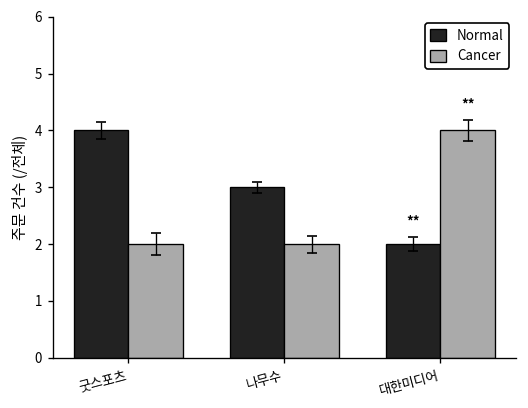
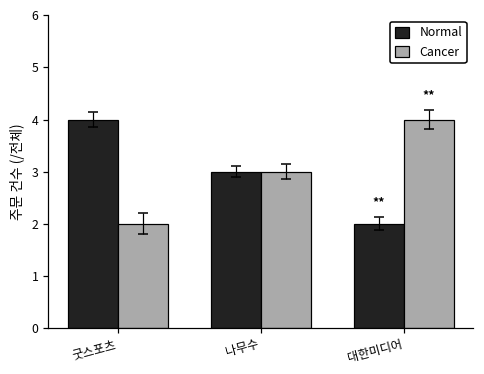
  {
    "Cancer": {
      "굿스포츠": 2,
-     "나무수": 2,
+     "나무수": 3,
      "대한미디어": 4
    }
  }
